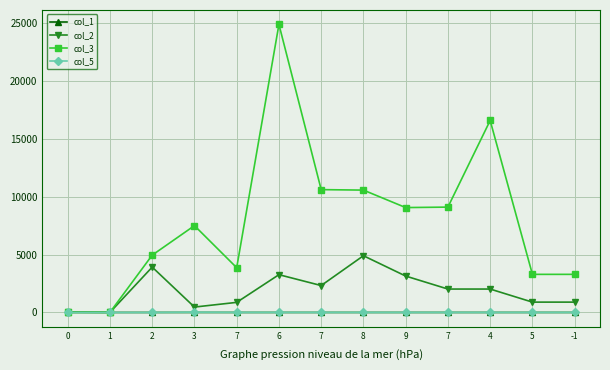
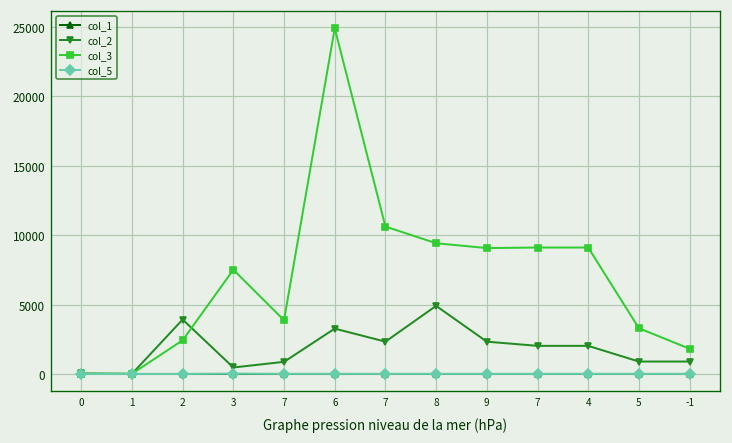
  {
    "col_5": {
      "2": 0,
      "3": 0,
      "6": 0,
      "8": 0,
      "9": 0,
      "4": 0,
      "5": 0,
      "-1": 0
    },
    "col_2": {
      "2": 3900,
      "3": 500,
      "6": 3300,
      "8": 4900,
-     "9": 3100,
+     "9": 2300,
      "4": 2000,
      "5": 900,
      "-1": 900
    },
    "col_3": {
-     "2": 5000,
+     "2": 2400,
      "3": 7500,
      "6": 24900,
-     "8": 10600,
+     "8": 9400,
      "9": 9100,
-     "4": 16600,
+     "4": 9100,
      "5": 3300,
-     "-1": 3300
+     "-1": 1800
    }
  }
